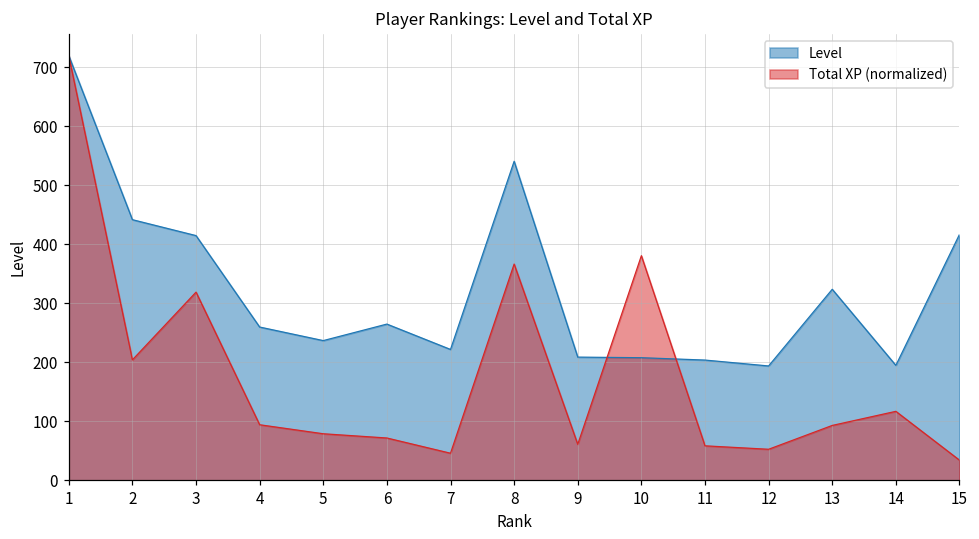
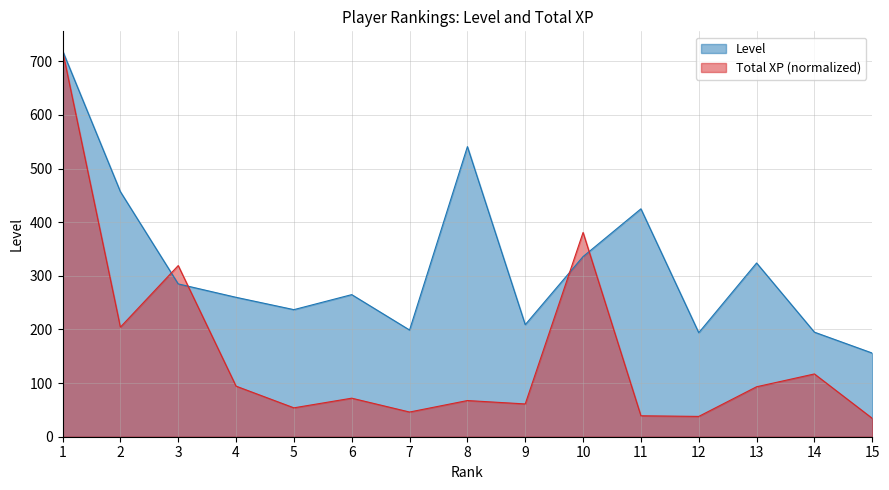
  {
    "Level": {
-     "2": 440,
-     "3": 420,
+     "2": 460,
+     "3": 290,
      "4": 260,
      "5": 240,
      "6": 270,
-     "7": 220,
+     "7": 200,
      "8": 540,
      "9": 210,
-     "10": 210,
-     "11": 200,
+     "10": 340,
+     "11": 430,
      "12": 190,
      "13": 320,
      "14": 200,
-     "15": 420
+     "15": 160
    },
    "Total XP (normalized)": {
      "2": 200,
      "3": 320,
      "4": 90,
-     "5": 80,
+     "5": 50,
      "6": 70,
      "7": 50,
-     "8": 370,
+     "8": 70,
      "9": 60,
      "10": 380,
-     "11": 60,
-     "12": 50,
+     "11": 40,
+     "12": 40,
      "13": 90,
      "14": 120,
      "15": 30
    }
  }
